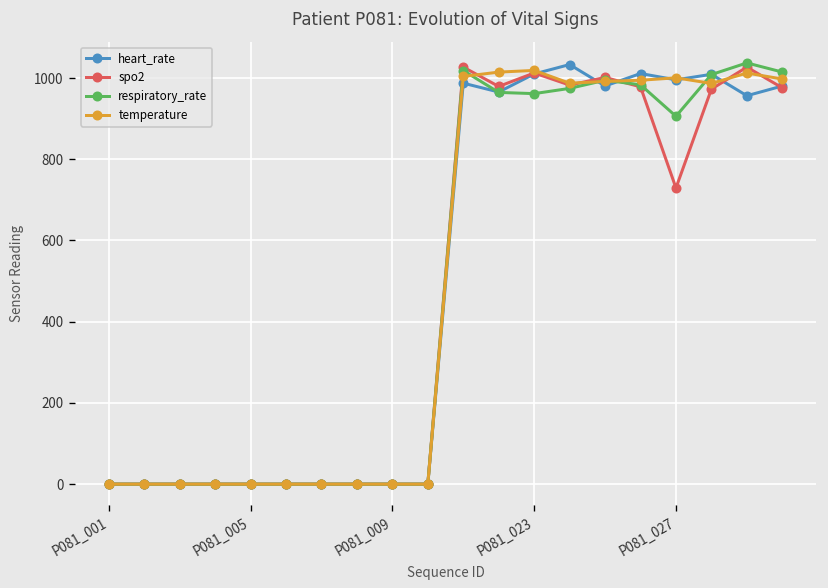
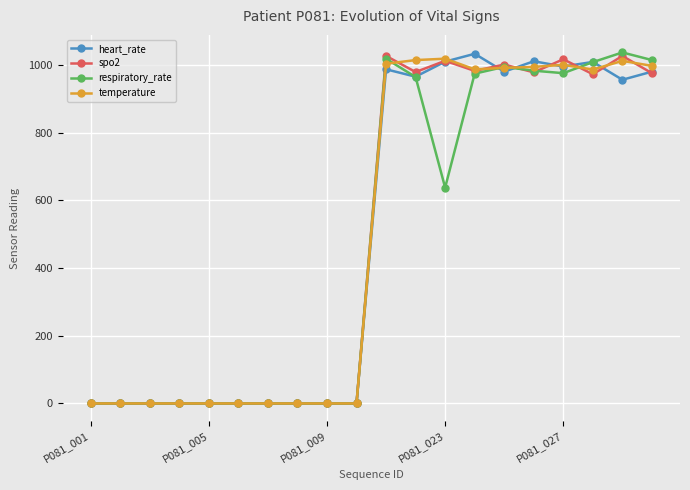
  {
    "spo2": {
-     "P081_027": 730
+     "P081_027": 1020
    },
    "respiratory_rate": {
-     "P081_023": 960,
-     "P081_027": 910
+     "P081_023": 640,
+     "P081_027": 980
    }
  }
